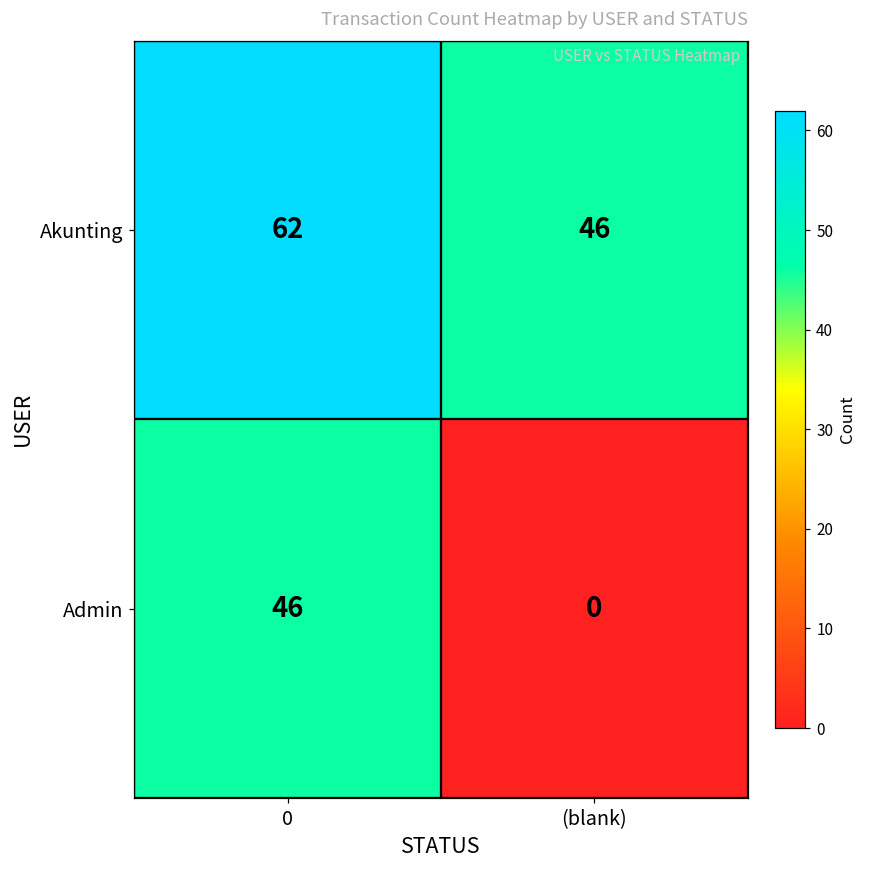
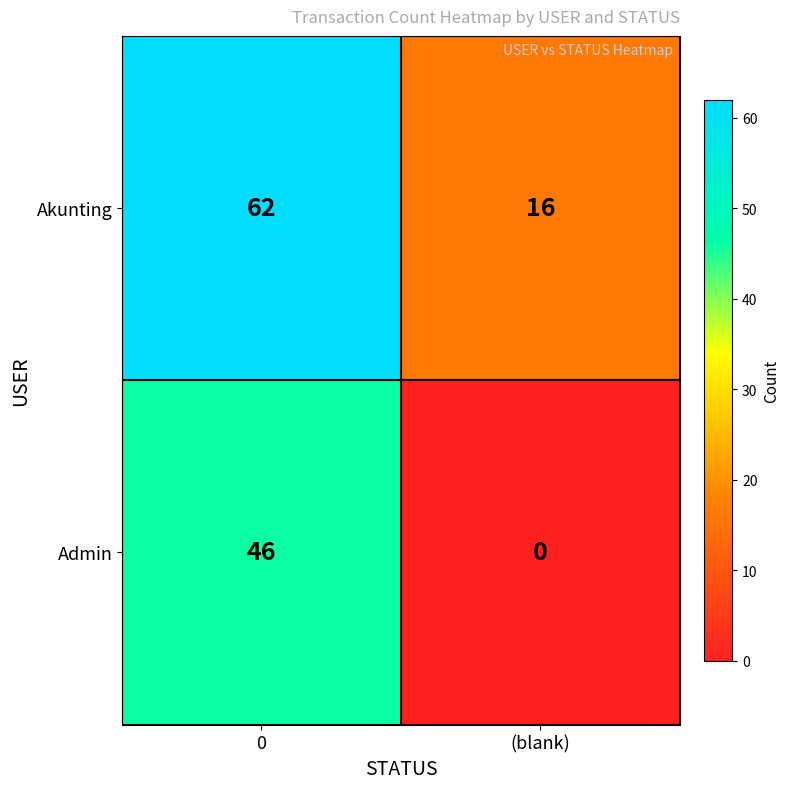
  {
    "Akunting": {
      "0": 62,
-     "(blank)": 46
+     "(blank)": 16
    },
    "Admin": {
      "0": 46,
      "(blank)": 0
    }
  }
